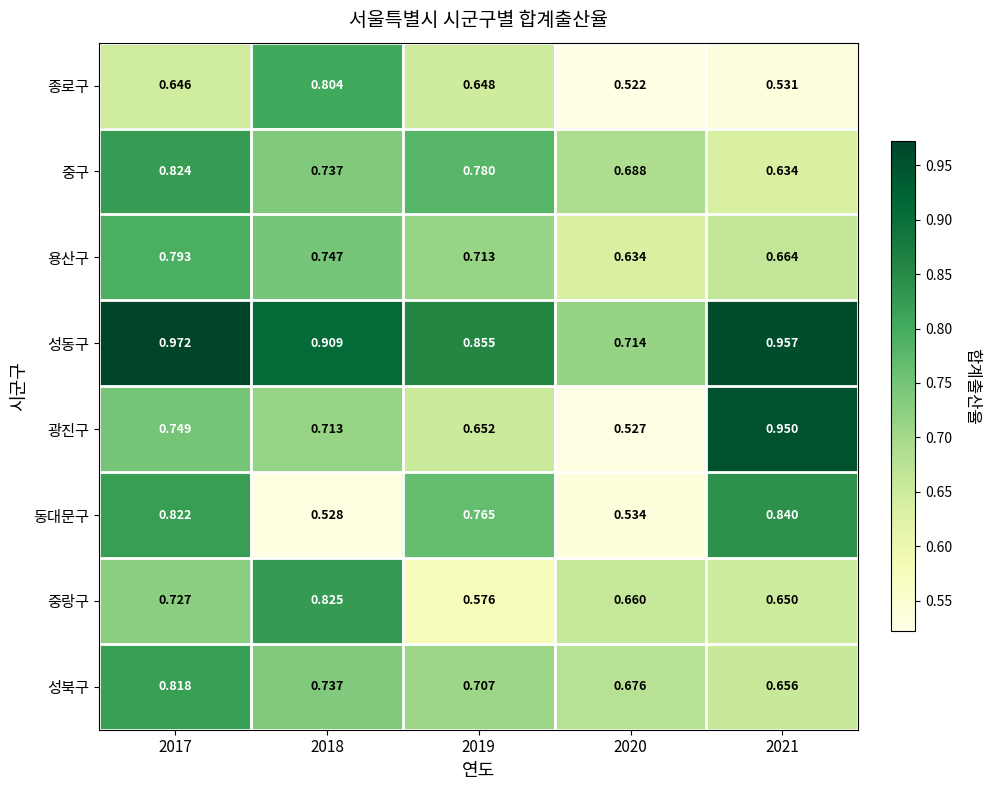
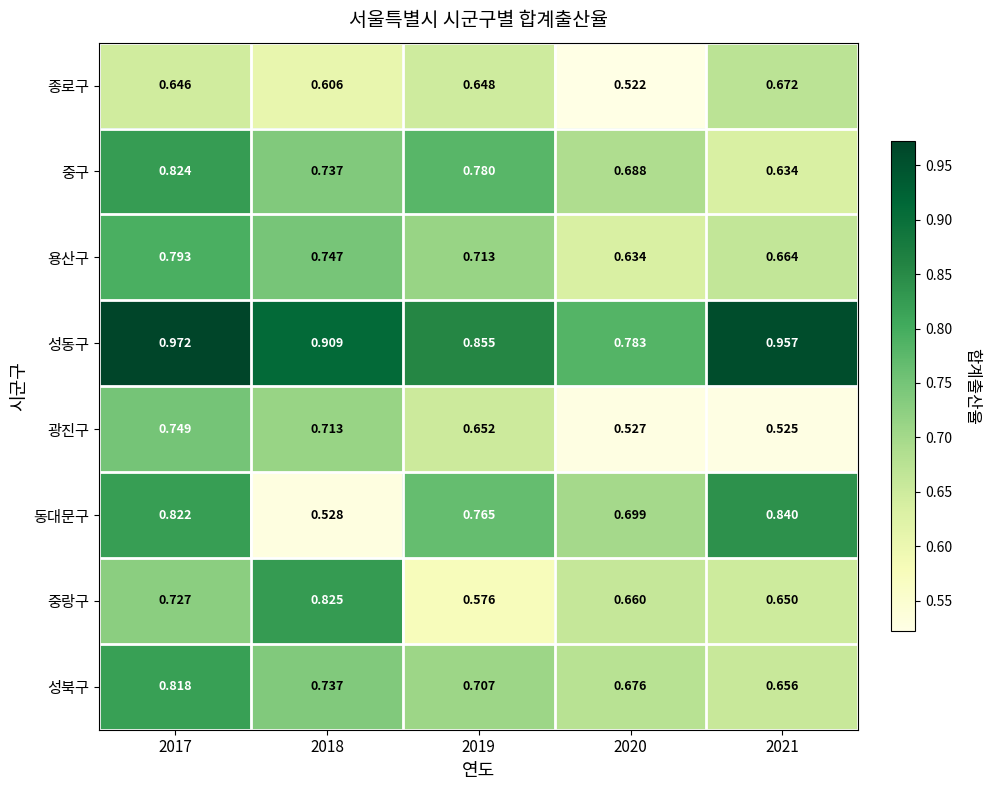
  {
    "종로구": {
      "2017": 0.646,
-     "2018": 0.804,
+     "2018": 0.606,
      "2019": 0.648,
      "2020": 0.522,
-     "2021": 0.531
+     "2021": 0.672
    },
    "중구": {
      "2017": 0.824,
      "2018": 0.737,
      "2019": 0.780,
      "2020": 0.688,
      "2021": 0.634
    },
    "용산구": {
      "2017": 0.793,
      "2018": 0.747,
      "2019": 0.713,
      "2020": 0.634,
      "2021": 0.664
    },
    "성동구": {
      "2017": 0.972,
      "2018": 0.909,
      "2019": 0.855,
-     "2020": 0.714,
+     "2020": 0.783,
      "2021": 0.957
    },
    "광진구": {
      "2017": 0.749,
      "2018": 0.713,
      "2019": 0.652,
      "2020": 0.527,
-     "2021": 0.950
+     "2021": 0.525
    },
    "동대문구": {
      "2017": 0.822,
      "2018": 0.528,
      "2019": 0.765,
-     "2020": 0.534,
+     "2020": 0.699,
      "2021": 0.840
    },
    "중랑구": {
      "2017": 0.727,
      "2018": 0.825,
      "2019": 0.576,
      "2020": 0.660,
      "2021": 0.650
    },
    "성북구": {
      "2017": 0.818,
      "2018": 0.737,
      "2019": 0.707,
      "2020": 0.676,
      "2021": 0.656
    }
  }
